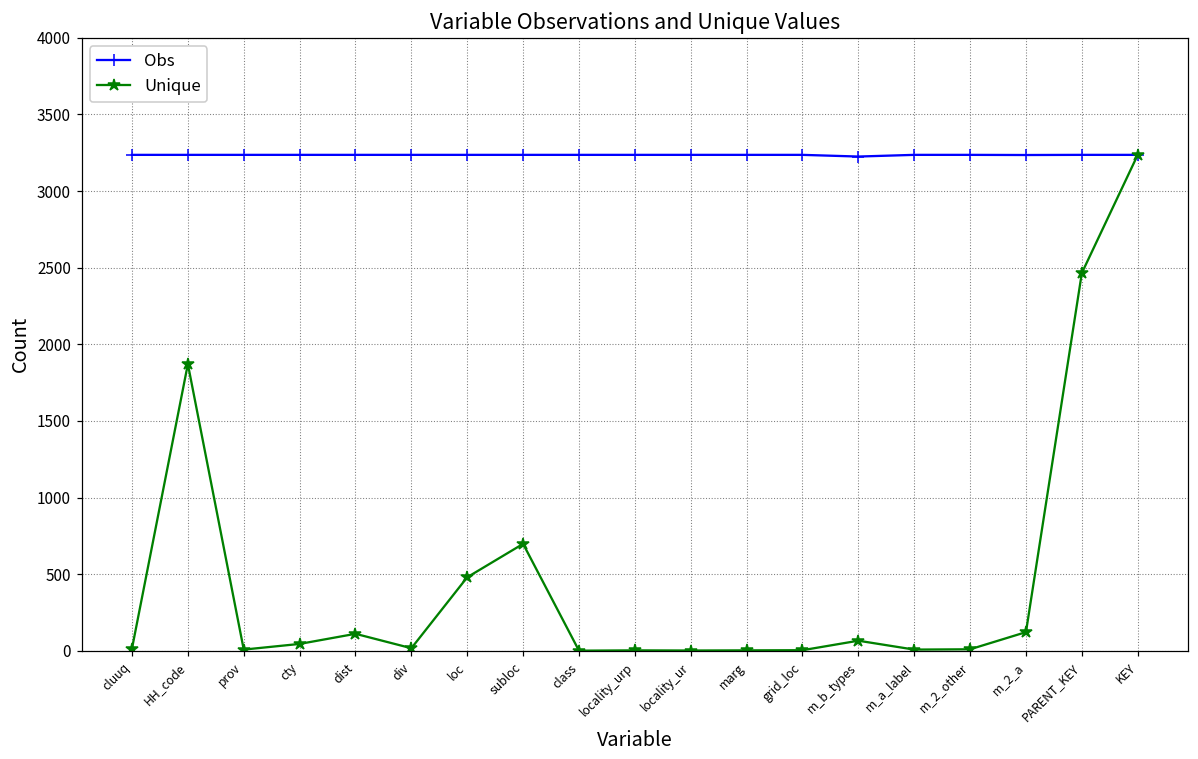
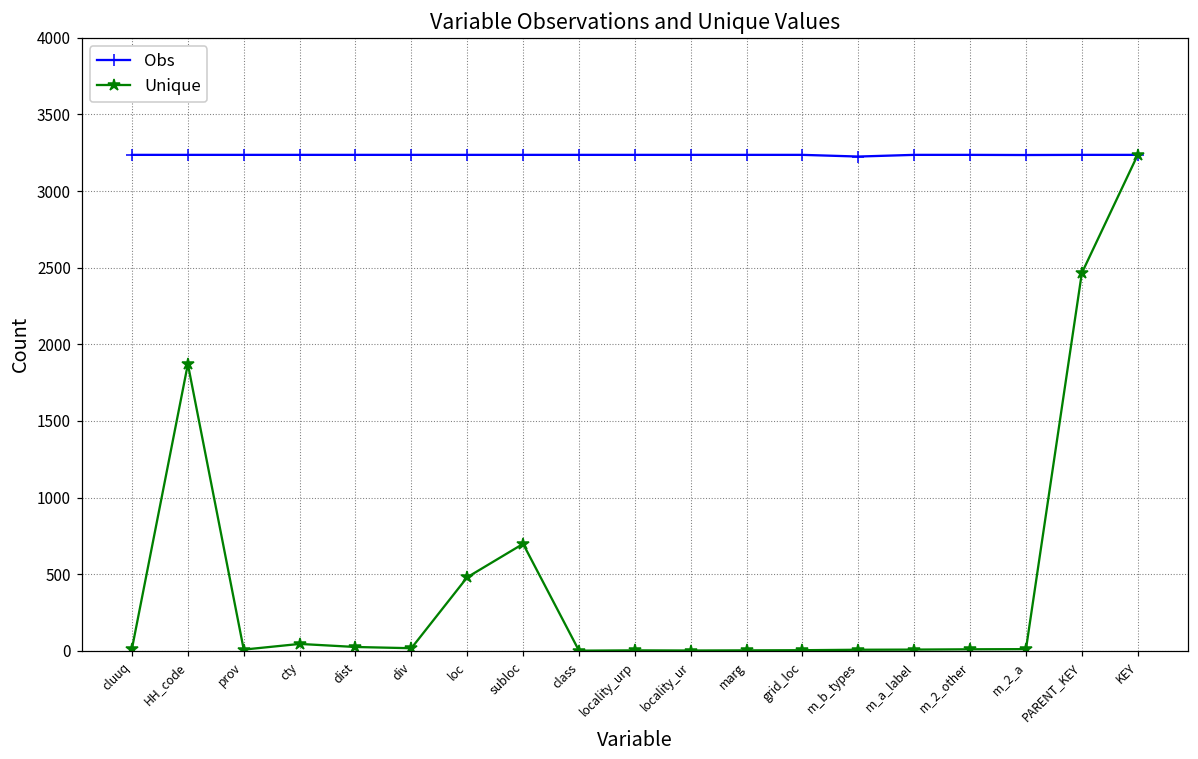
  {
    "Obs": {
      "cluuq": 3240,
      "HH_code": 3240,
      "prov": 3240,
      "cty": 3240,
      "dist": 3240,
      "div": 3240,
      "loc": 3240,
      "subloc": 3240,
      "class": 3240,
      "locality_urp": 3240,
      "locality_ur": 3240,
      "marg": 3240,
      "grid_loc": 3240,
      "m_b_types": 3230,
      "m_a_label": 3240,
      "m_2_other": 3240,
      "m_2_a": 3240,
      "PARENT_KEY": 3240
    },
    "Unique": {
      "cluuq": 20,
      "HH_code": 1870,
      "prov": 10,
      "cty": 50,
-     "dist": 110,
+     "dist": 30,
      "div": 20,
      "loc": 480,
      "subloc": 700,
      "class": 0,
      "locality_urp": 0,
      "locality_ur": 0,
      "marg": 0,
      "grid_loc": 0,
-     "m_b_types": 70,
+     "m_b_types": 10,
      "m_a_label": 10,
      "m_2_other": 10,
-     "m_2_a": 120,
+     "m_2_a": 10,
      "PARENT_KEY": 2470
    }
  }
